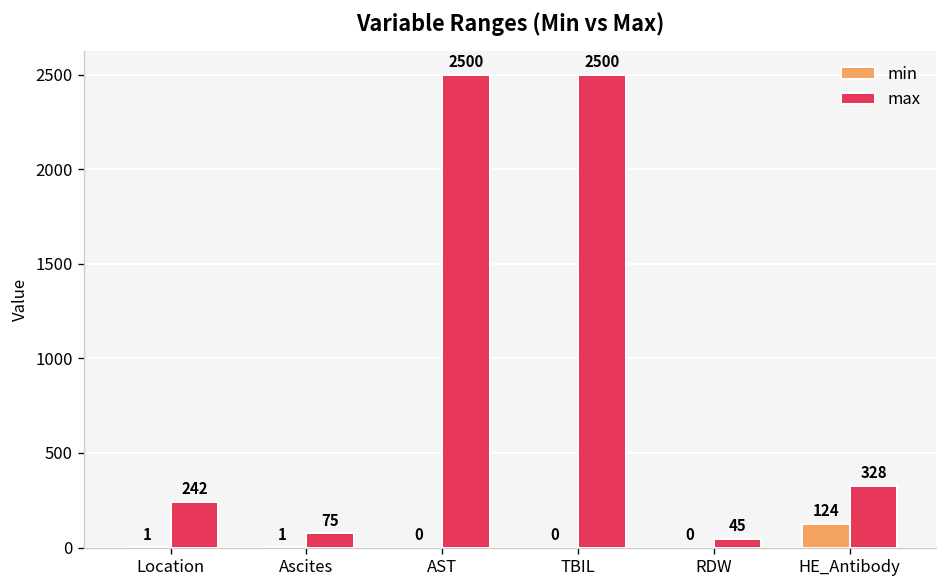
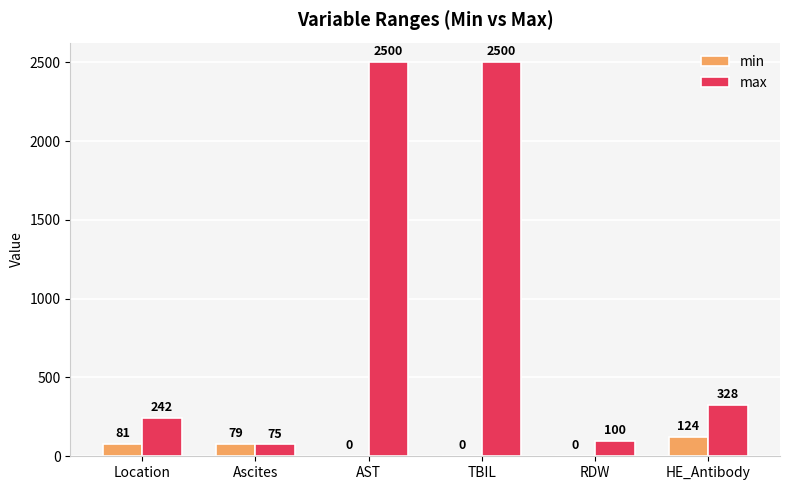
  {
    "min": {
-     "Location": 1,
-     "Ascites": 1,
+     "Location": 81,
+     "Ascites": 79,
      "AST": 0,
      "TBIL": 0,
      "RDW": 0,
      "HE_Antibody": 124
    },
    "max": {
      "Location": 242,
      "Ascites": 75,
      "AST": 2500,
      "TBIL": 2500,
-     "RDW": 45,
+     "RDW": 100,
      "HE_Antibody": 328
    }
  }
